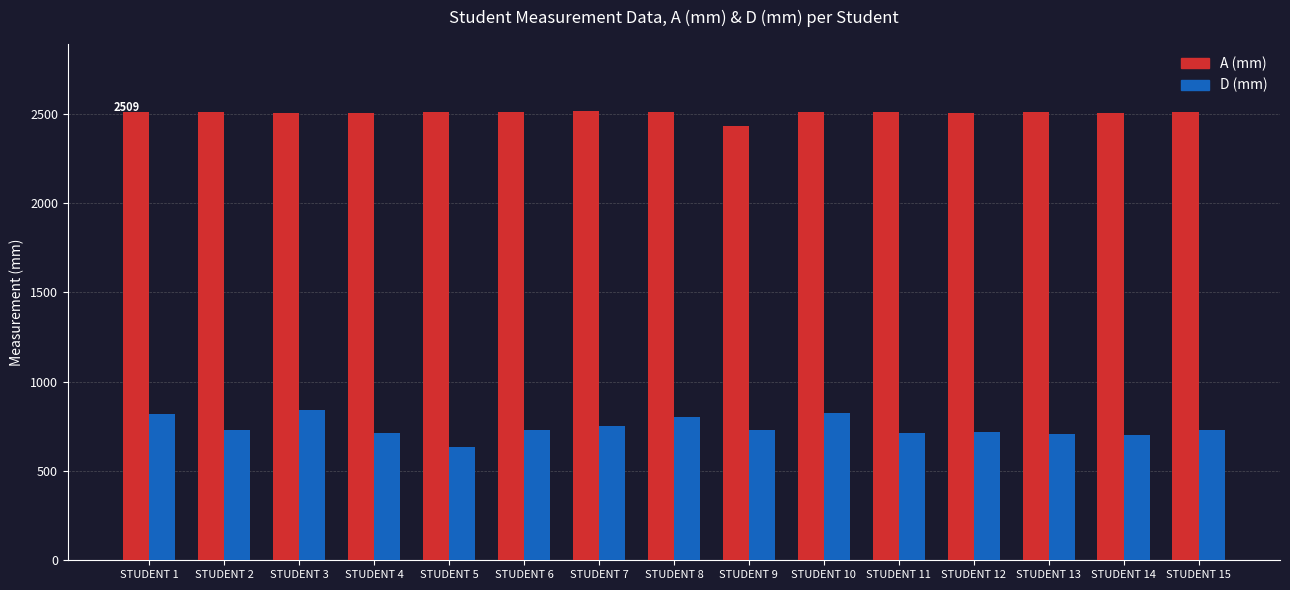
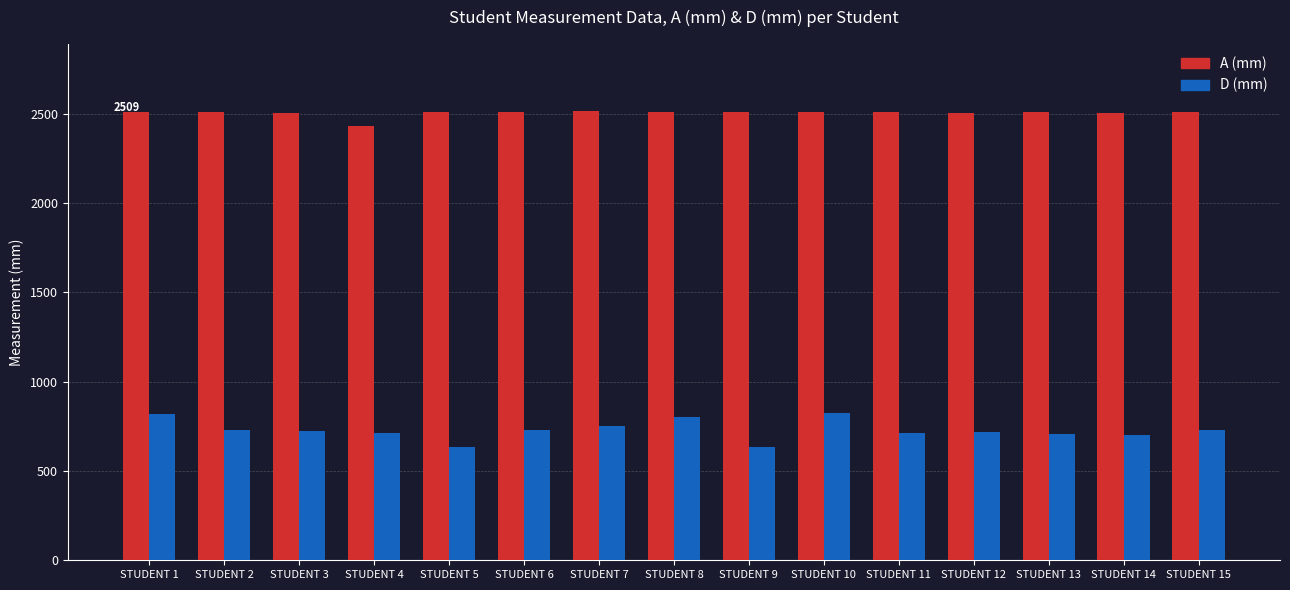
  {
    "A (mm)": {
      "STUDENT 2": 2510,
      "STUDENT 3": 2510,
-     "STUDENT 4": 2510,
+     "STUDENT 4": 2430,
      "STUDENT 5": 2510,
      "STUDENT 6": 2510,
      "STUDENT 7": 2510,
      "STUDENT 8": 2510,
-     "STUDENT 9": 2430,
+     "STUDENT 9": 2510,
      "STUDENT 10": 2510,
      "STUDENT 11": 2510,
      "STUDENT 12": 2510,
      "STUDENT 13": 2510,
      "STUDENT 14": 2510,
      "STUDENT 15": 2510
    },
    "D (mm)": {
      "STUDENT 1": 820,
      "STUDENT 2": 730,
-     "STUDENT 3": 840,
+     "STUDENT 3": 730,
      "STUDENT 4": 720,
      "STUDENT 5": 640,
      "STUDENT 6": 730,
      "STUDENT 7": 750,
      "STUDENT 8": 800,
-     "STUDENT 9": 730,
+     "STUDENT 9": 630,
      "STUDENT 10": 820,
      "STUDENT 11": 710,
      "STUDENT 12": 720,
      "STUDENT 13": 710,
      "STUDENT 14": 700,
      "STUDENT 15": 730
    }
  }
